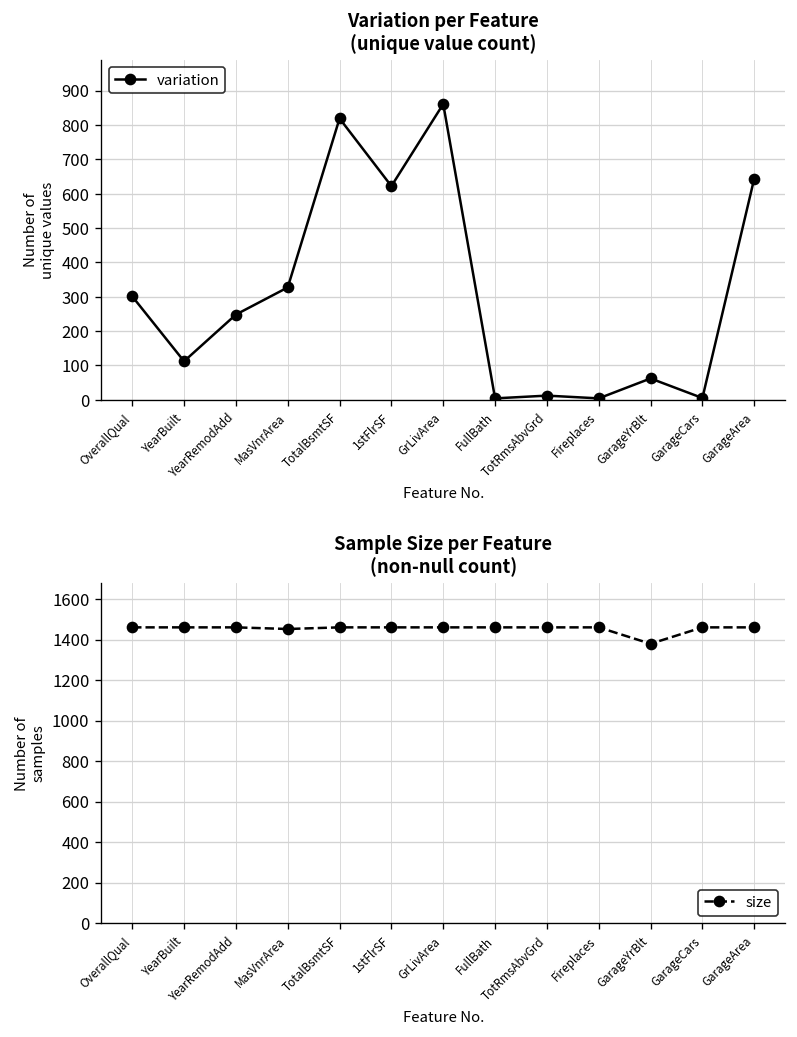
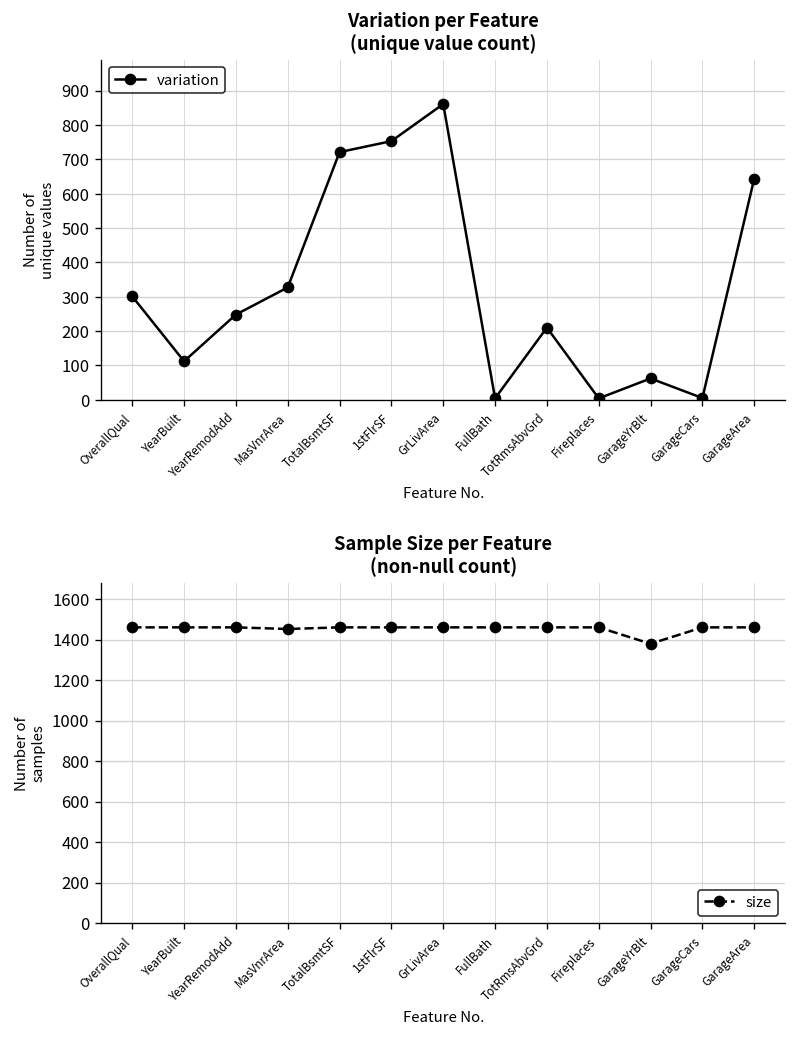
  {
    "Variation per Feature (unique value count)": {
      "OverallQual": 300,
      "YearBuilt": 110,
      "YearRemodAdd": 250,
      "MasVnrArea": 330,
-     "TotalBsmtSF": 820,
-     "1stFlrSF": 620,
+     "TotalBsmtSF": 720,
+     "1stFlrSF": 750,
      "GrLivArea": 860,
      "FullBath": 0,
-     "TotRmsAbvGrd": 10,
+     "TotRmsAbvGrd": 210,
      "Fireplaces": 0,
      "GarageYrBlt": 60,
      "GarageCars": 10,
      "GarageArea": 640
    },
    "Sample Size per Feature (non-null count)": {
      "OverallQual": 1460,
      "YearBuilt": 1460,
      "YearRemodAdd": 1460,
      "MasVnrArea": 1450,
      "TotalBsmtSF": 1460,
      "1stFlrSF": 1460,
      "GrLivArea": 1460,
      "FullBath": 1460,
      "TotRmsAbvGrd": 1460,
      "Fireplaces": 1460,
      "GarageYrBlt": 1380,
      "GarageCars": 1460,
      "GarageArea": 1460
    }
  }
